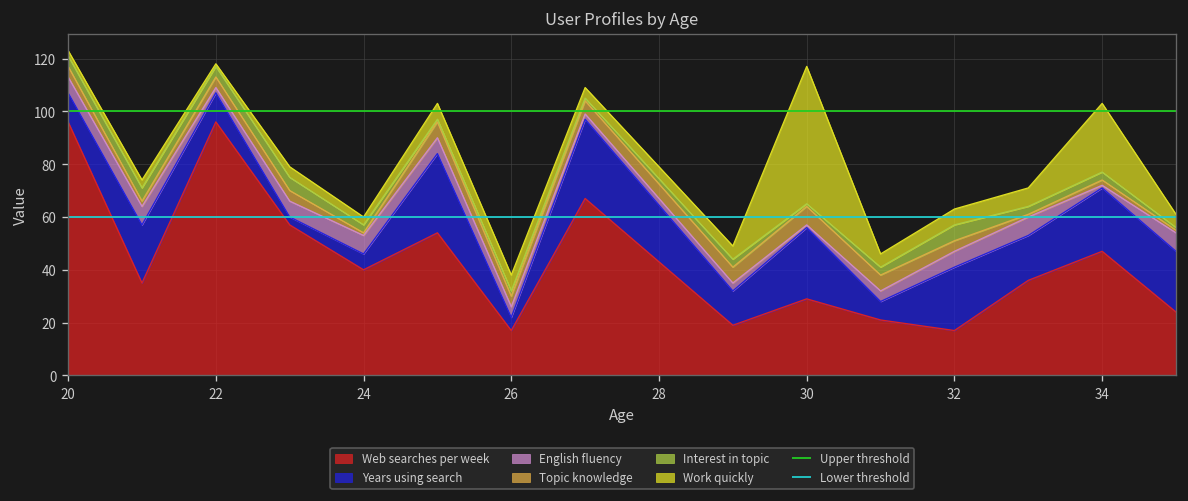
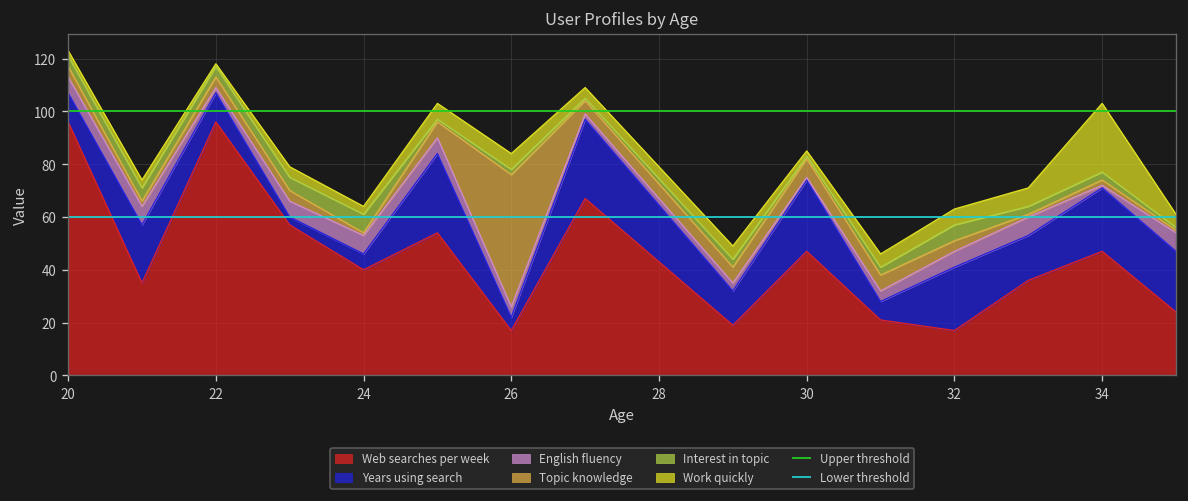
  {
    "Web searches per week": {
      "20": 96,
      "22": 96,
      "24": 40,
      "26": 17,
-     "30": 29,
+     "30": 47,
      "32": 17,
      "34": 47
    },
    "Years using search": {
      "20": 11,
      "22": 11,
      "24": 6,
      "26": 5,
      "32": 24
    },
    "English fluency": {
      "20": 6,
      "22": 2,
      "26": 4,
      "32": 6
    },
    "Topic knowledge": {
      "20": 4,
      "22": 4,
-     "26": 4,
+     "26": 50,
      "32": 4,
      "34": 2
    },
    "Interest in topic": {
      "20": 4,
-     "24": 3,
+     "24": 7,
      "26": 2,
      "32": 6,
      "34": 3
    },
    "Work quickly": {
      "20": 2,
      "24": 3,
      "26": 6,
-     "30": 52,
+     "30": 2,
      "32": 6,
      "34": 26
    }
  }
